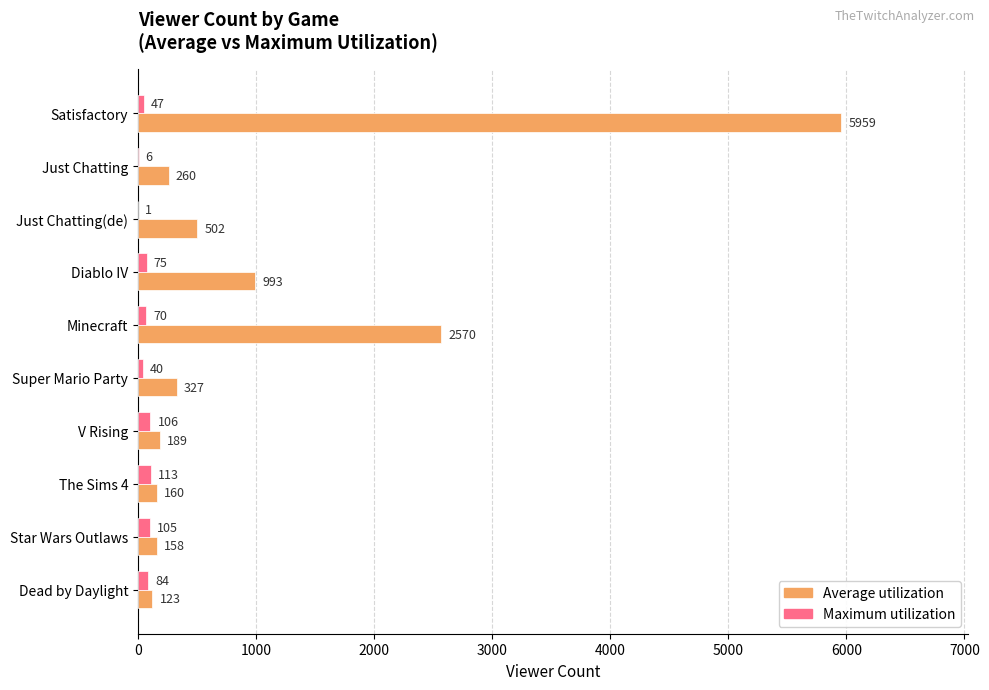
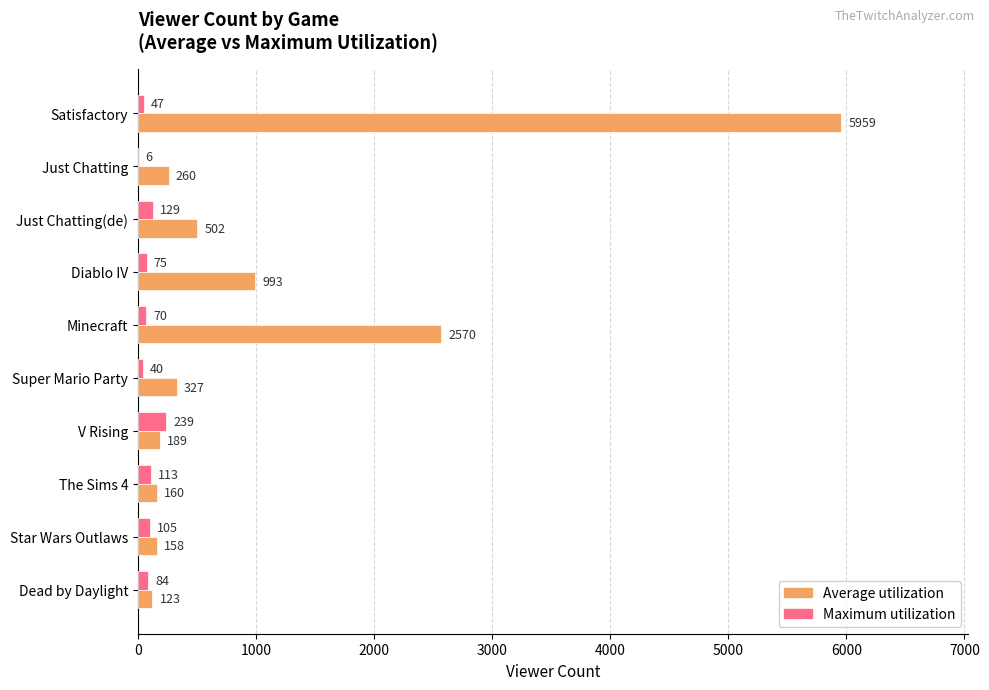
  {
    "Average utilization": {
      "Satisfactory": 5959,
      "Just Chatting": 260,
      "Just Chatting(de)": 502,
      "Diablo IV": 993,
      "Minecraft": 2570,
      "Super Mario Party": 327,
      "V Rising": 189,
      "The Sims 4": 160,
      "Star Wars Outlaws": 158,
      "Dead by Daylight": 123
    },
    "Maximum utilization": {
      "Satisfactory": 47,
      "Just Chatting": 6,
-     "Just Chatting(de)": 1,
+     "Just Chatting(de)": 129,
      "Diablo IV": 75,
      "Minecraft": 70,
      "Super Mario Party": 40,
-     "V Rising": 106,
+     "V Rising": 239,
      "The Sims 4": 113,
      "Star Wars Outlaws": 105,
      "Dead by Daylight": 84
    }
  }
